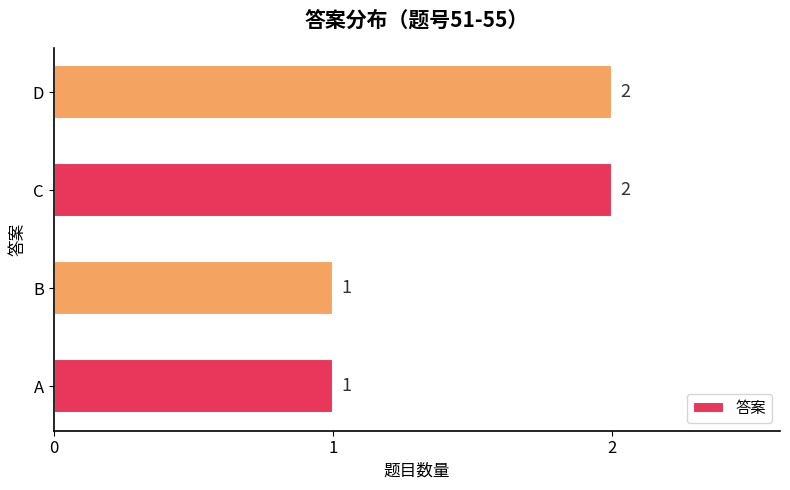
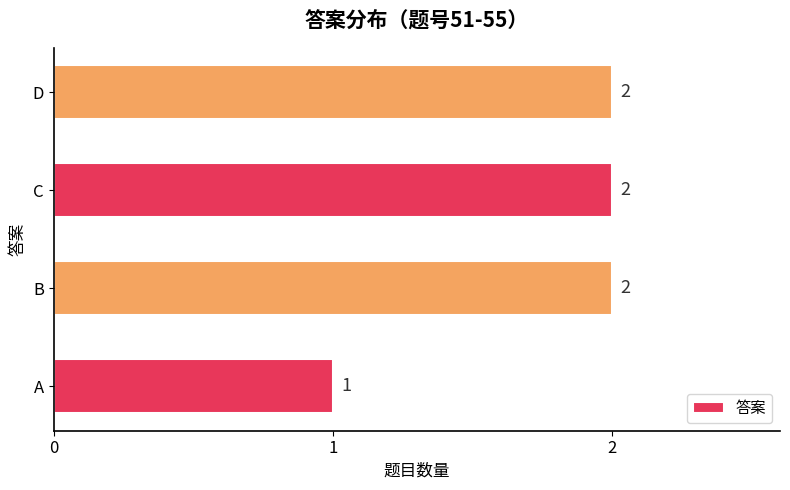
  {
    "D": 2,
    "C": 2,
-   "B": 1,
+   "B": 2,
    "A": 1
  }
